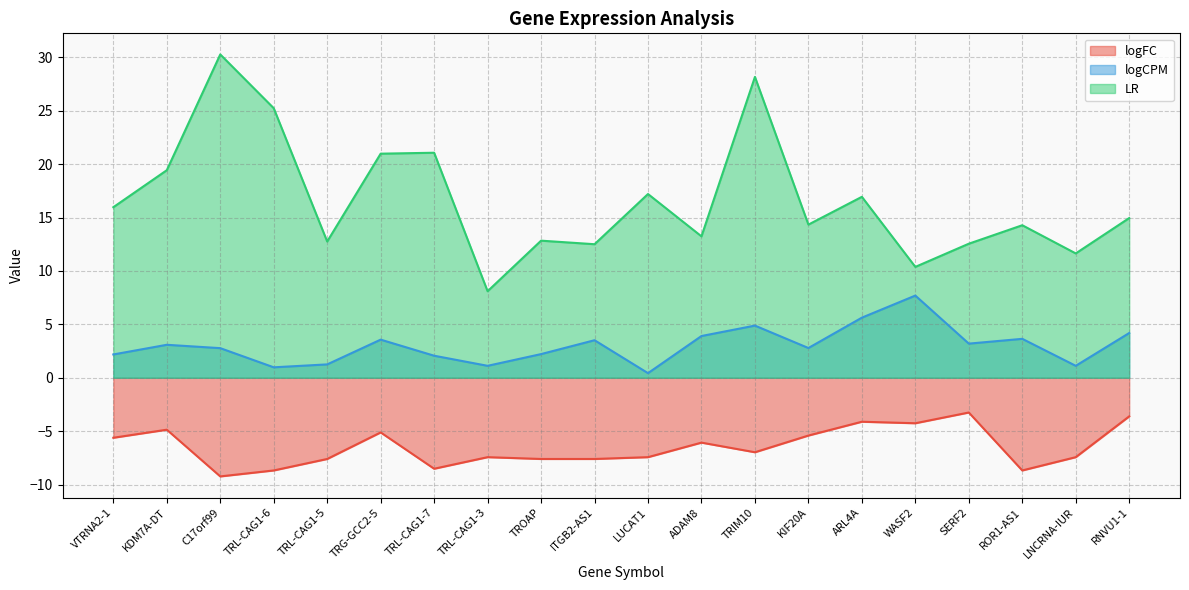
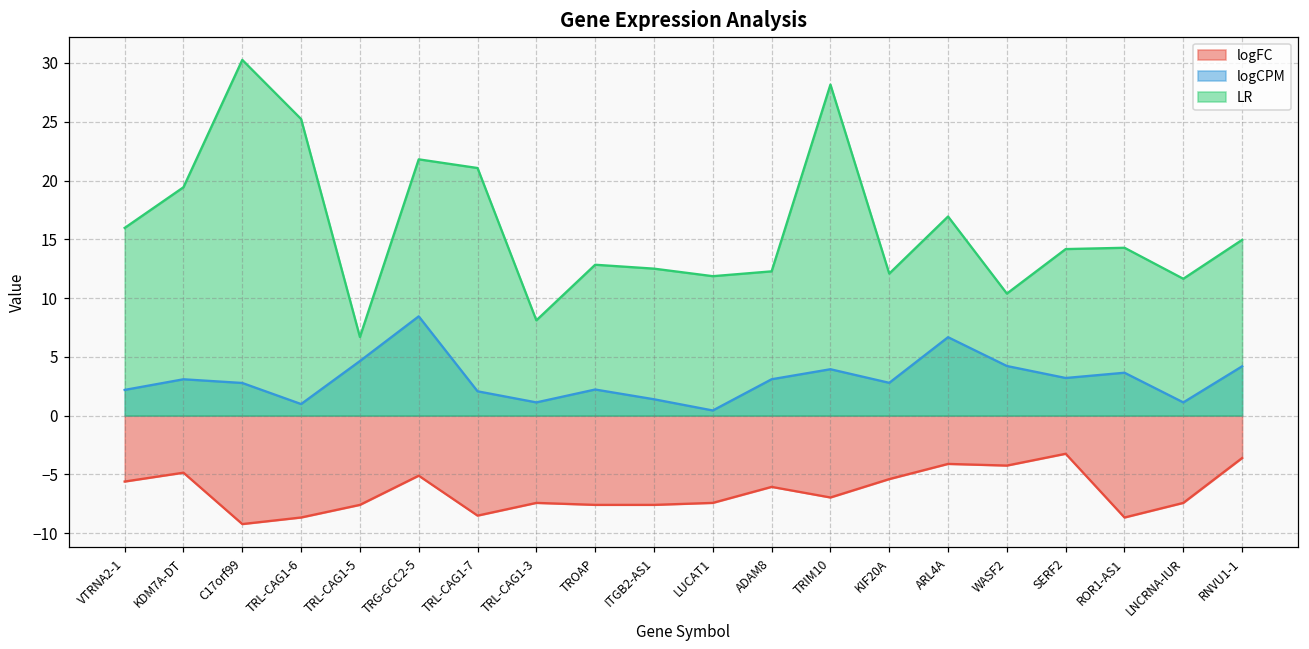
  {
    "logCPM": {
      "VTRNA2-1": 2.2,
      "KDM7A-DT": 3.1,
      "C17orf99": 2.8,
      "TRL-CAG1-6": 1.0,
-     "TRL-CAG1-5": 1.3,
-     "TRG-GCC2-5": 3.6,
+     "TRL-CAG1-5": 4.6,
+     "TRG-GCC2-5": 8.4,
      "TRL-CAG1-7": 2.1,
      "TRL-CAG1-3": 1.1,
      "TROAP": 2.2,
-     "ITGB2-AS1": 3.5,
+     "ITGB2-AS1": 1.4,
      "LUCAT1": 0.4,
-     "ADAM8": 3.9,
-     "TRIM10": 4.9,
+     "ADAM8": 3.1,
+     "TRIM10": 3.9,
      "KIF20A": 2.8,
-     "ARL4A": 5.6,
-     "WASF2": 7.7,
+     "ARL4A": 6.7,
+     "WASF2": 4.2,
      "SERF2": 3.2,
      "ROR1-AS1": 3.6,
      "LNCRNA-IUR": 1.1,
      "RNVU1-1": 4.2
    },
    "LR": {
      "VTRNA2-1": 16.0,
      "KDM7A-DT": 19.4,
      "C17orf99": 30.3,
      "TRL-CAG1-6": 25.2,
-     "TRL-CAG1-5": 12.8,
-     "TRG-GCC2-5": 21.0,
+     "TRL-CAG1-5": 6.7,
+     "TRG-GCC2-5": 21.8,
      "TRL-CAG1-7": 21.1,
      "TRL-CAG1-3": 8.1,
      "TROAP": 12.8,
      "ITGB2-AS1": 12.5,
-     "LUCAT1": 17.2,
-     "ADAM8": 13.2,
+     "LUCAT1": 11.9,
+     "ADAM8": 12.3,
      "TRIM10": 28.2,
-     "KIF20A": 14.3,
+     "KIF20A": 12.1,
      "ARL4A": 16.9,
      "WASF2": 10.4,
-     "SERF2": 12.5,
+     "SERF2": 14.2,
      "ROR1-AS1": 14.3,
      "LNCRNA-IUR": 11.6,
      "RNVU1-1": 15.0
    }
  }
